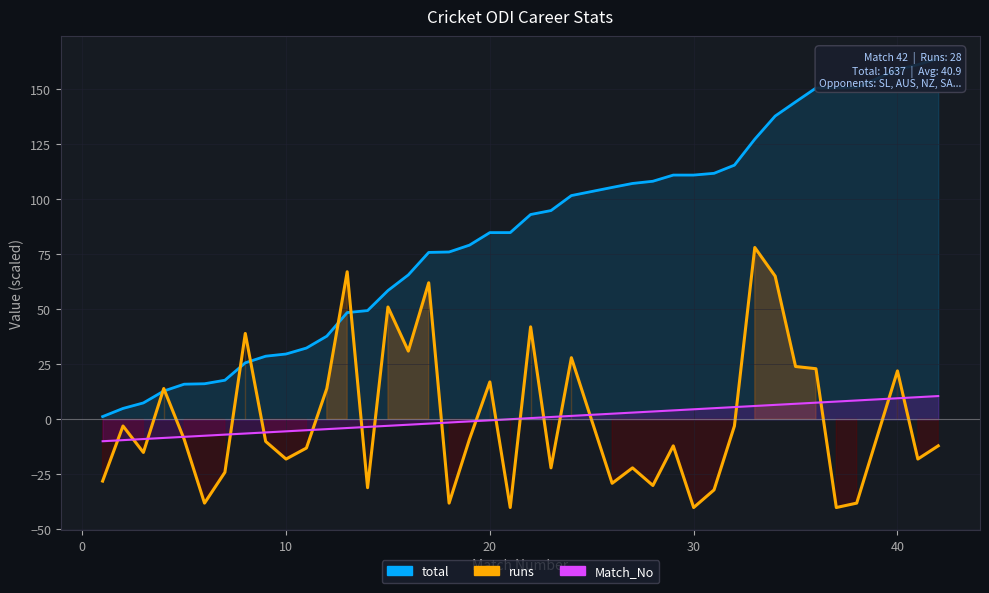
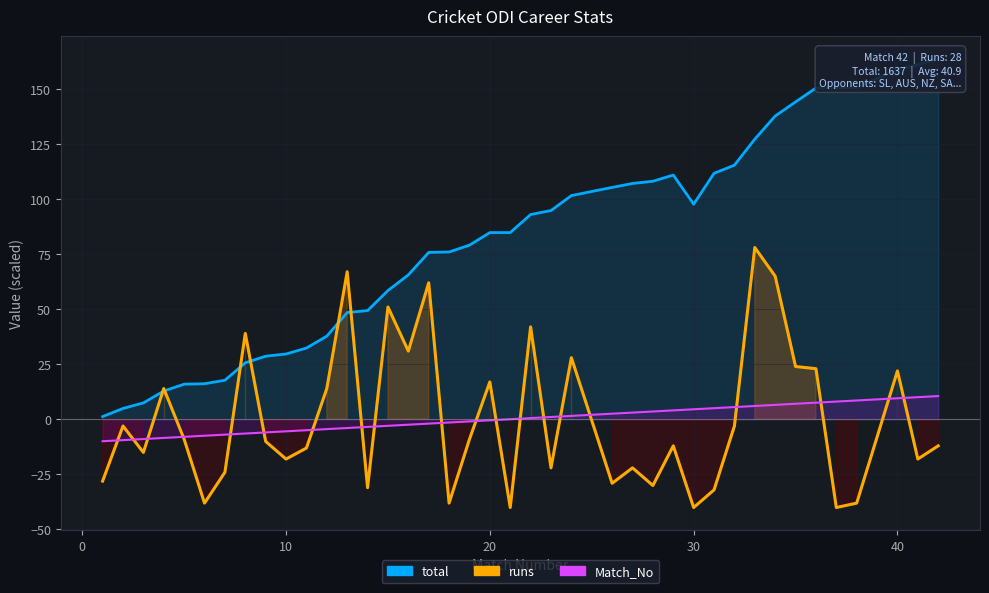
  {
    "total": {
      "10": 30,
      "20": 85,
-     "30": 111
+     "30": 98
    },
    "runs": {
      "10": -18,
      "20": 17,
      "30": -40,
      "40": 22
    }
  }
